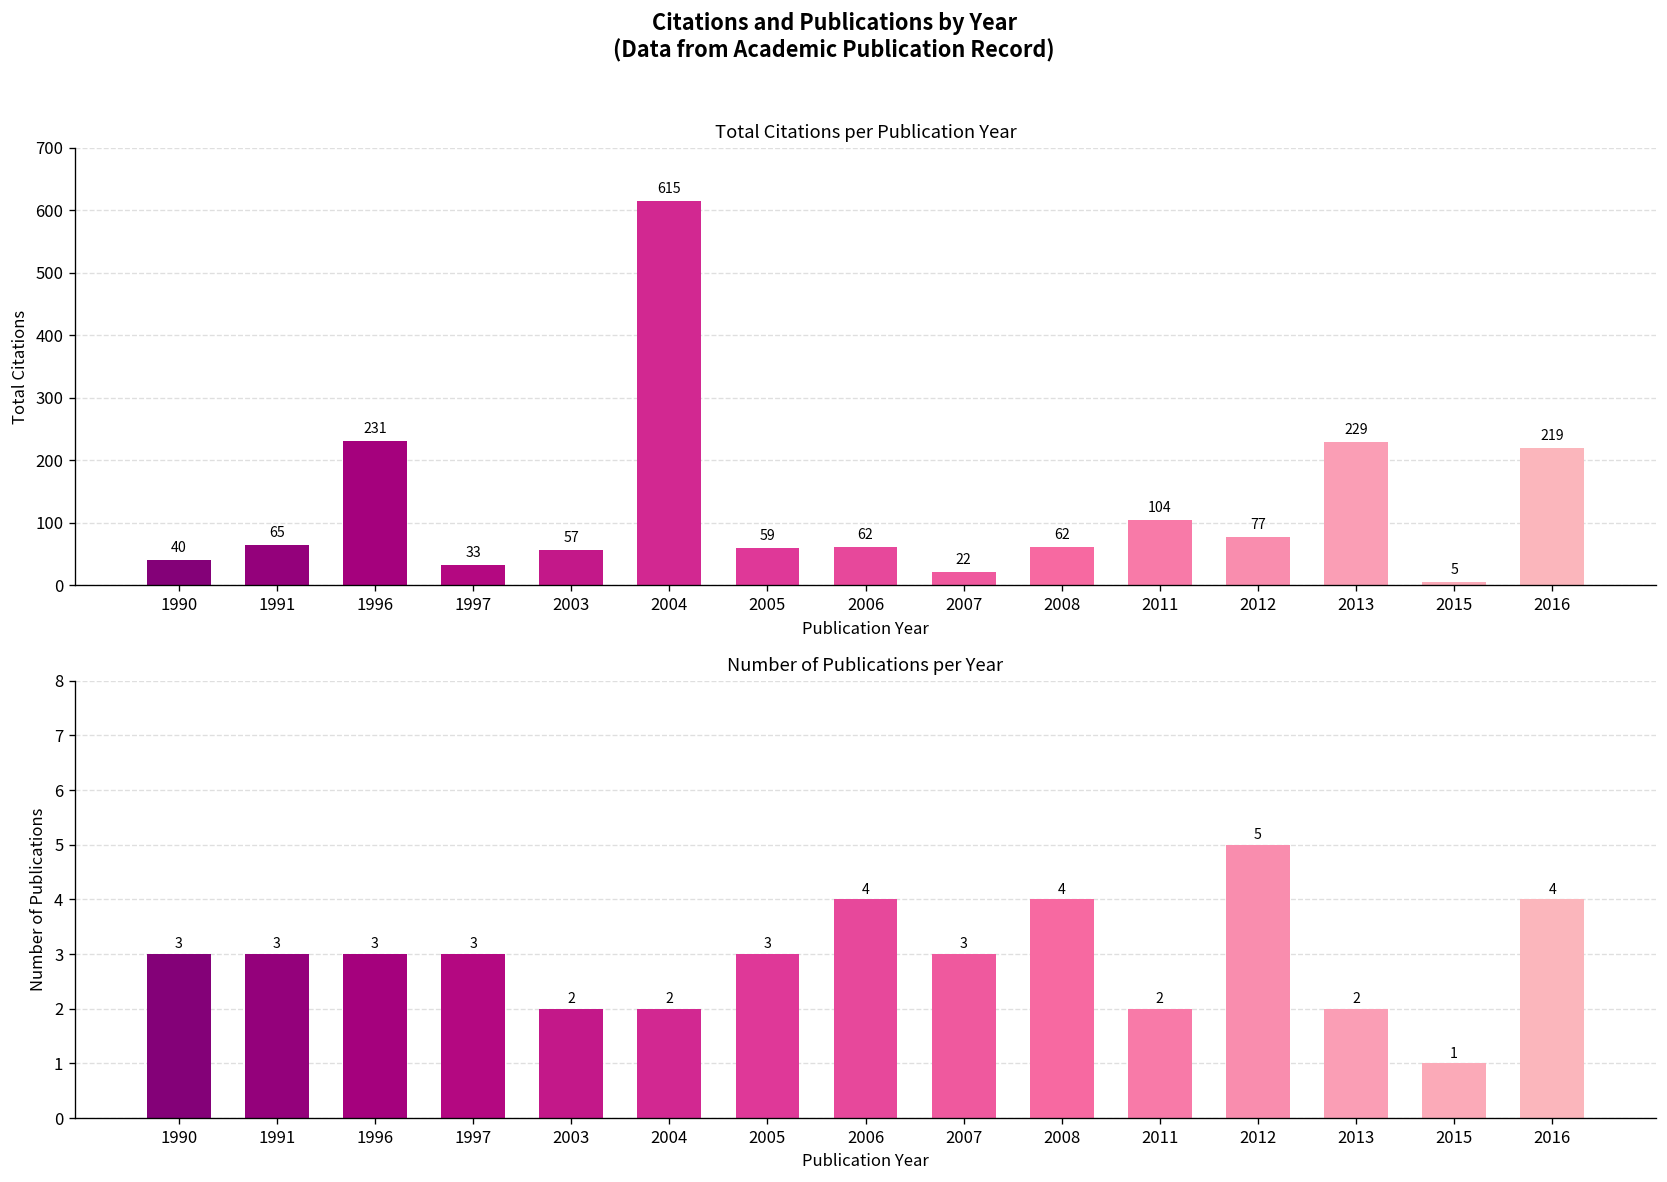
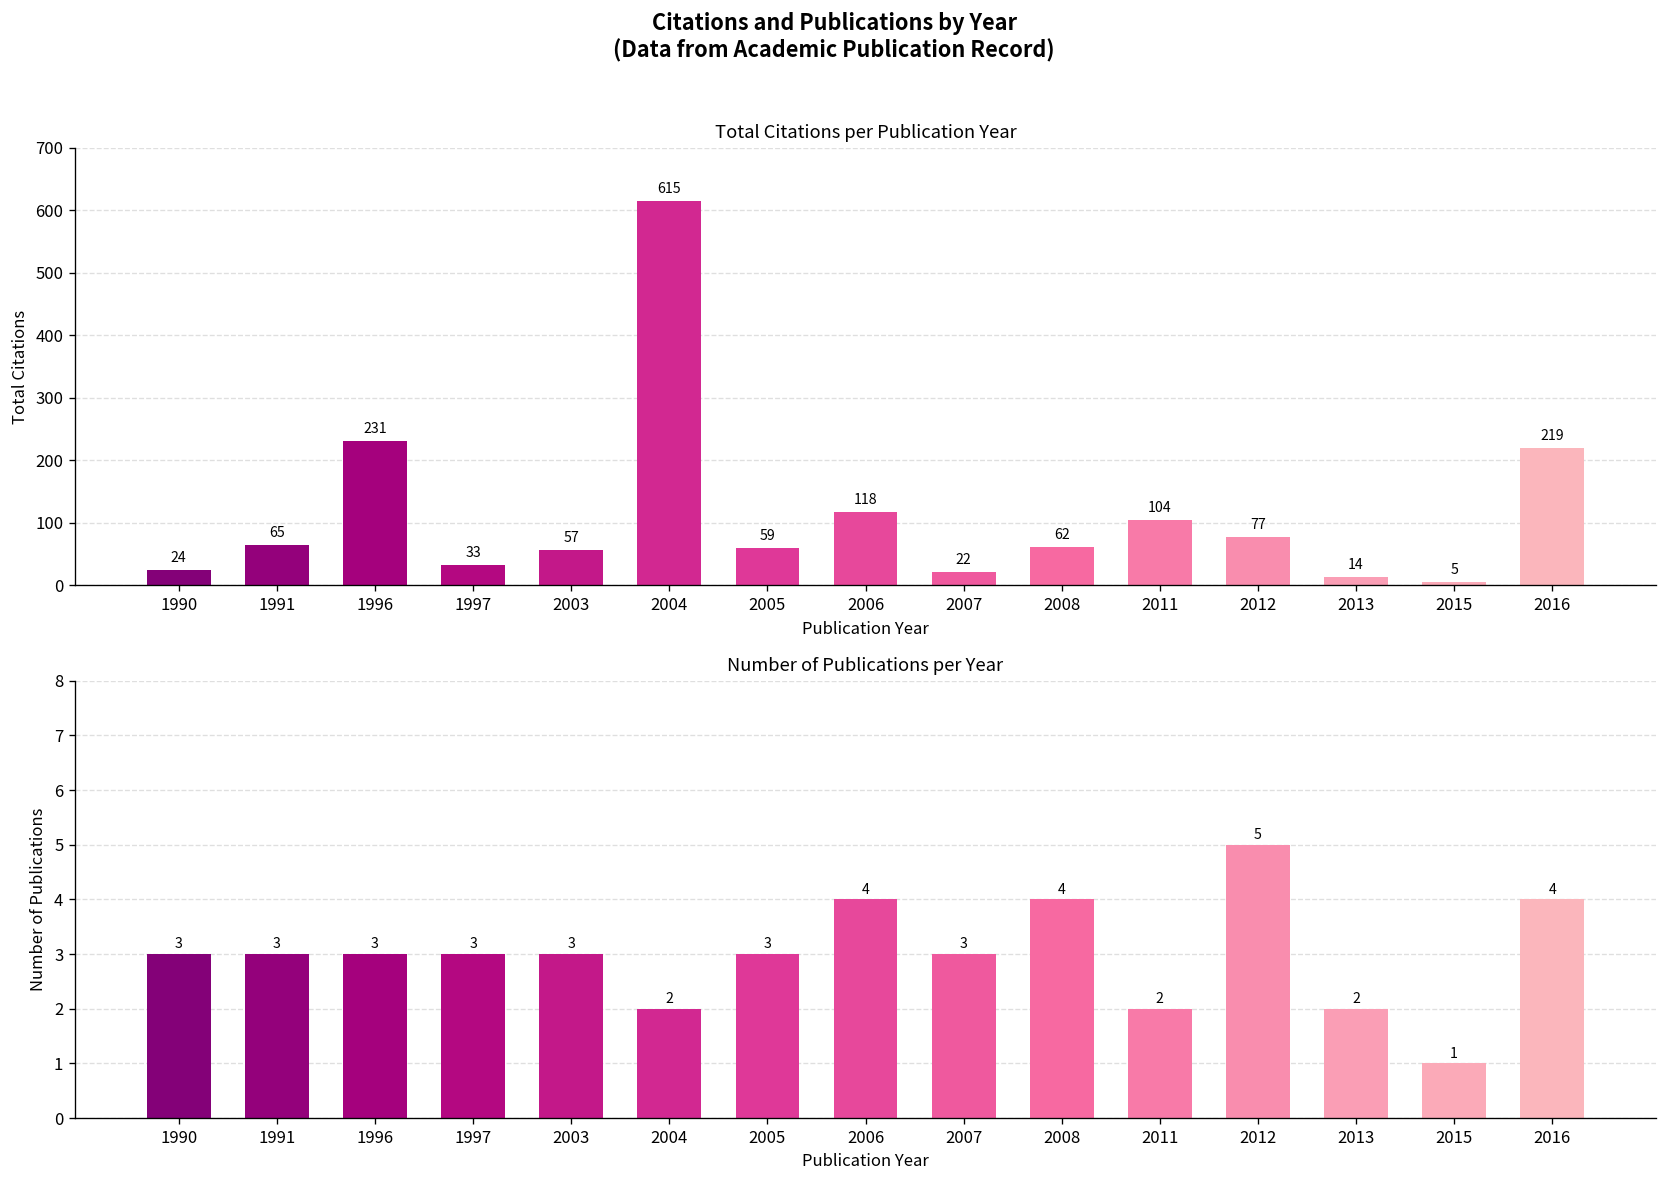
  {
    "Total Citations per Publication Year": {
-     "1990": 40,
+     "1990": 24,
      "1991": 65,
      "1996": 231,
      "1997": 33,
      "2003": 57,
      "2004": 615,
      "2005": 59,
-     "2006": 62,
+     "2006": 118,
      "2007": 22,
      "2008": 62,
      "2011": 104,
      "2012": 77,
-     "2013": 229,
+     "2013": 14,
      "2015": 5,
      "2016": 219
    },
    "Number of Publications per Year": {
      "1990": 3,
      "1991": 3,
      "1996": 3,
      "1997": 3,
-     "2003": 2,
+     "2003": 3,
      "2004": 2,
      "2005": 3,
      "2006": 4,
      "2007": 3,
      "2008": 4,
      "2011": 2,
      "2012": 5,
      "2013": 2,
      "2015": 1,
      "2016": 4
    }
  }
